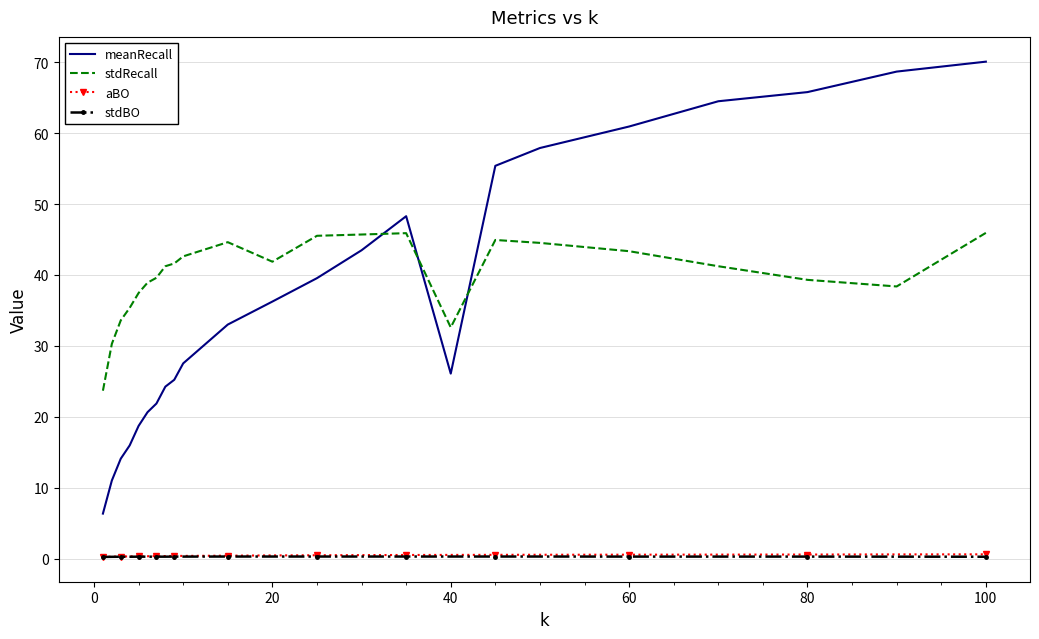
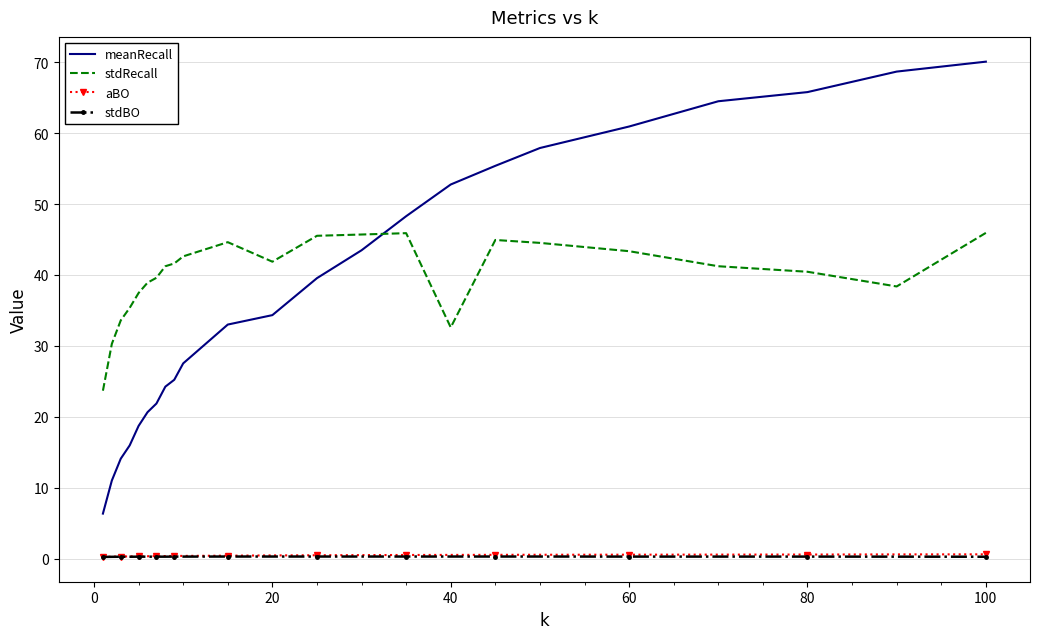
  {
    "meanRecall": {
-     "20": 36,
-     "40": 26,
+     "20": 34,
+     "40": 53,
      "60": 61,
      "80": 66,
      "100": 70
    },
    "stdRecall": {
      "20": 42,
      "40": 33,
      "60": 43,
-     "80": 39,
+     "80": 40,
      "100": 46
    }
  }
